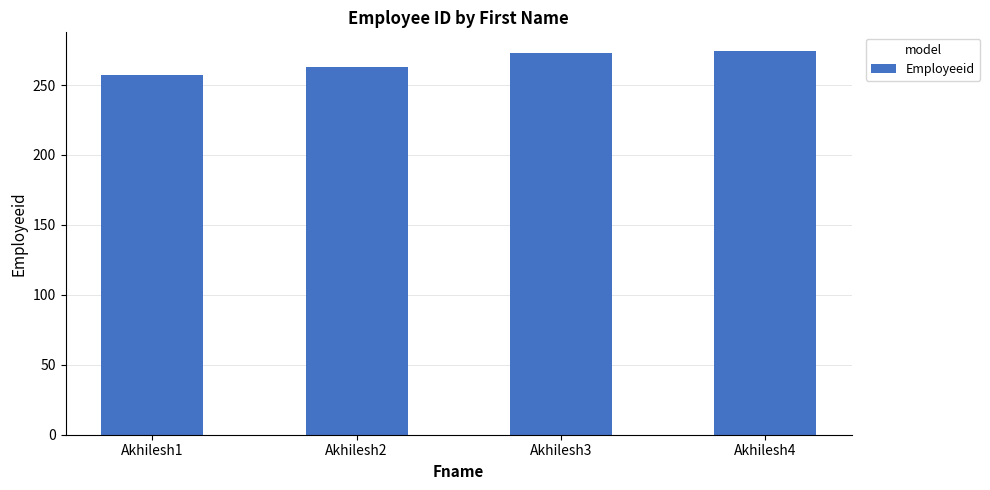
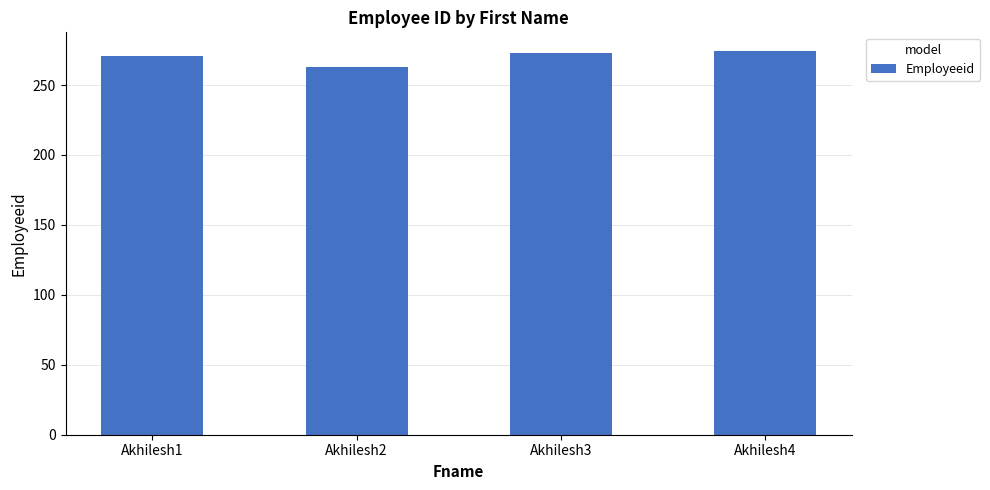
  {
-   "Akhilesh1": 257,
+   "Akhilesh1": 271,
    "Akhilesh2": 263,
    "Akhilesh3": 273,
    "Akhilesh4": 274
  }
